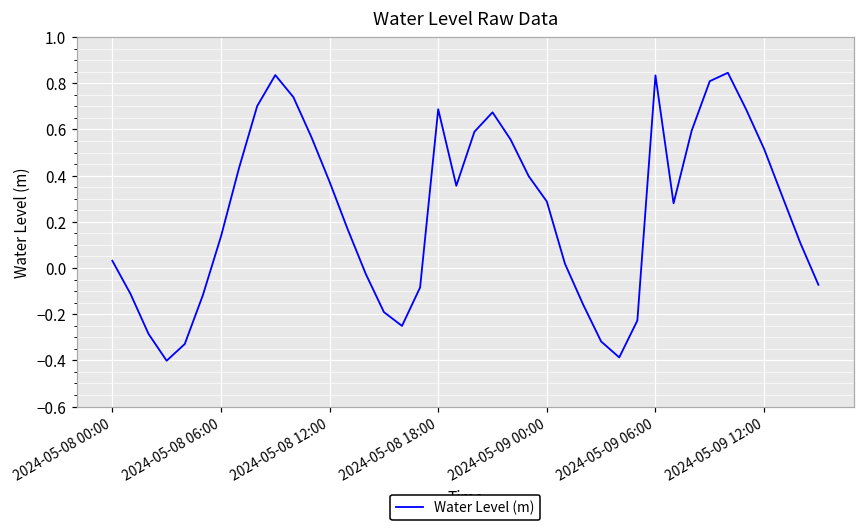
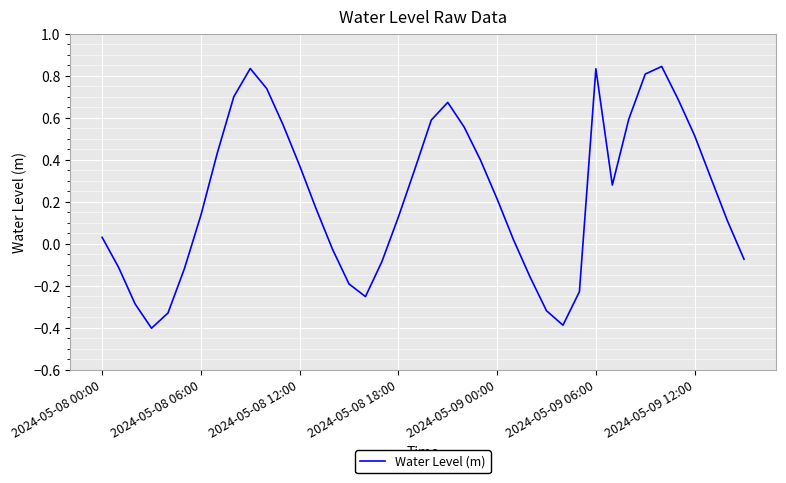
  {
    "2024-05-08 00:00": 0.03,
    "2024-05-08 06:00": 0.14,
    "2024-05-08 12:00": 0.37,
-   "2024-05-08 18:00": 0.69,
-   "2024-05-09 00:00": 0.29,
+   "2024-05-08 18:00": 0.13,
+   "2024-05-09 00:00": 0.21,
    "2024-05-09 06:00": 0.83,
    "2024-05-09 12:00": 0.52
  }
